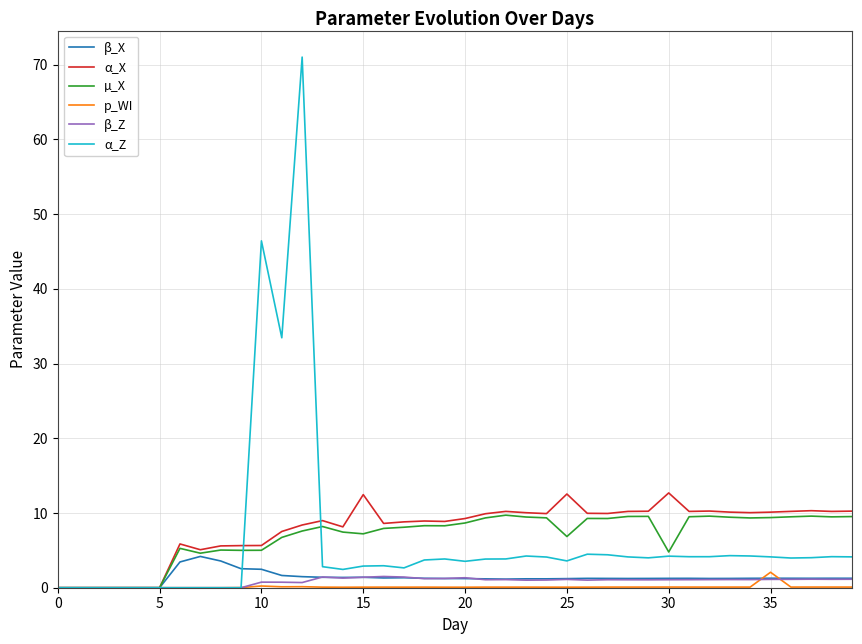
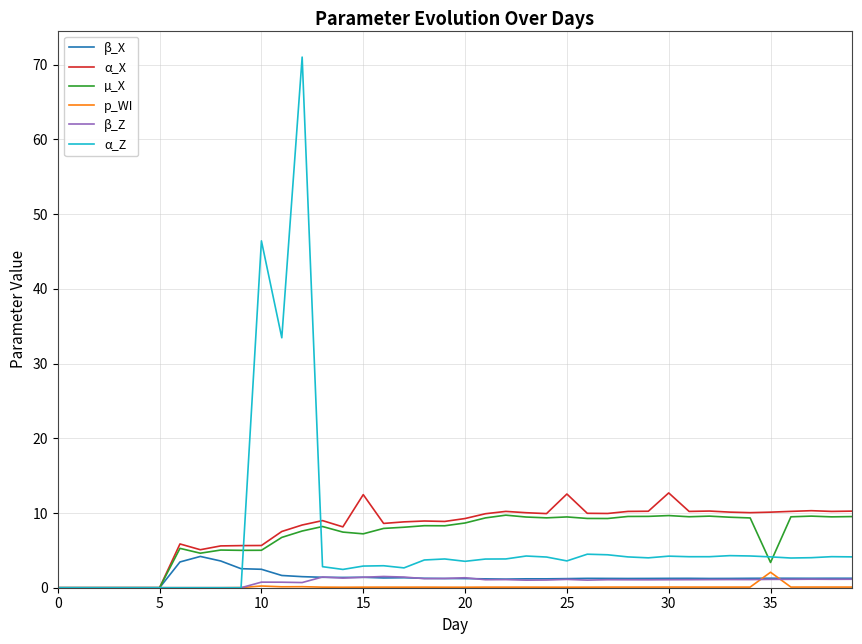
  {
    "β_X": {
      "10": 2
    },
    "α_X": {
      "10": 6,
      "15": 12,
      "20": 9,
      "25": 13,
      "30": 13,
      "35": 10
    },
    "µ_X": {
      "10": 5,
      "15": 7,
      "20": 9,
-     "25": 7,
-     "30": 5,
-     "35": 9
+     "25": 9,
+     "30": 10,
+     "35": 3
    },
    "p_WI": {
      "10": 0,
      "15": 0,
      "20": 0,
      "25": 0,
      "30": 0,
      "35": 2
    },
    "β_Z": {
      "10": 1
    },
    "α_Z": {
      "10": 46,
      "15": 3,
      "20": 4,
      "25": 4,
      "30": 4,
      "35": 4
    }
  }
